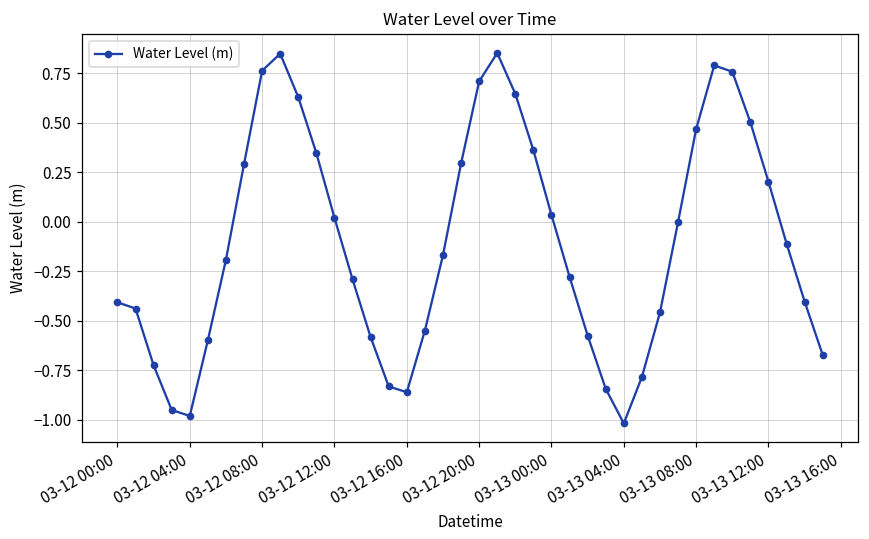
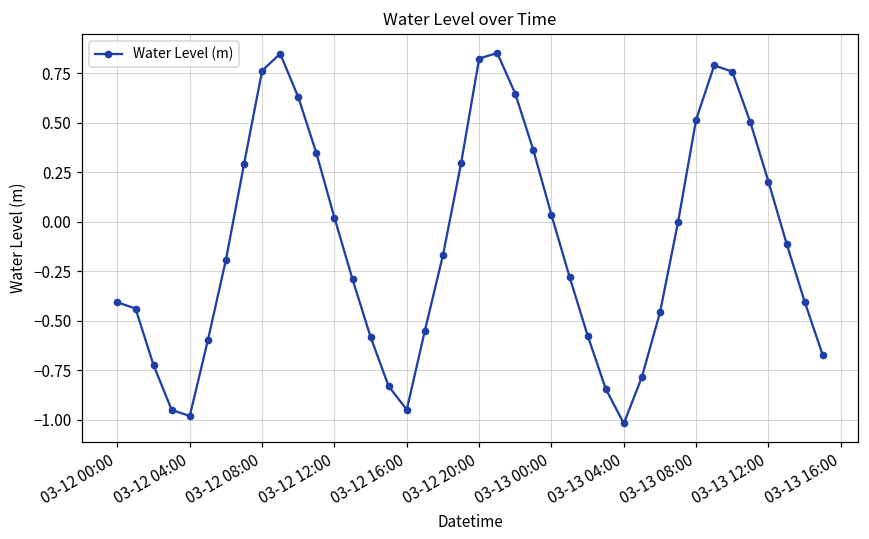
  {
    "03-12 00:00": -0.41,
    "03-12 04:00": -0.98,
    "03-12 08:00": 0.76,
    "03-12 12:00": 0.02,
-   "03-12 16:00": -0.86,
-   "03-12 20:00": 0.71,
+   "03-12 16:00": -0.95,
+   "03-12 20:00": 0.82,
    "03-13 00:00": 0.03,
    "03-13 04:00": -1.02,
-   "03-13 08:00": 0.47,
+   "03-13 08:00": 0.51,
    "03-13 12:00": 0.20
  }
